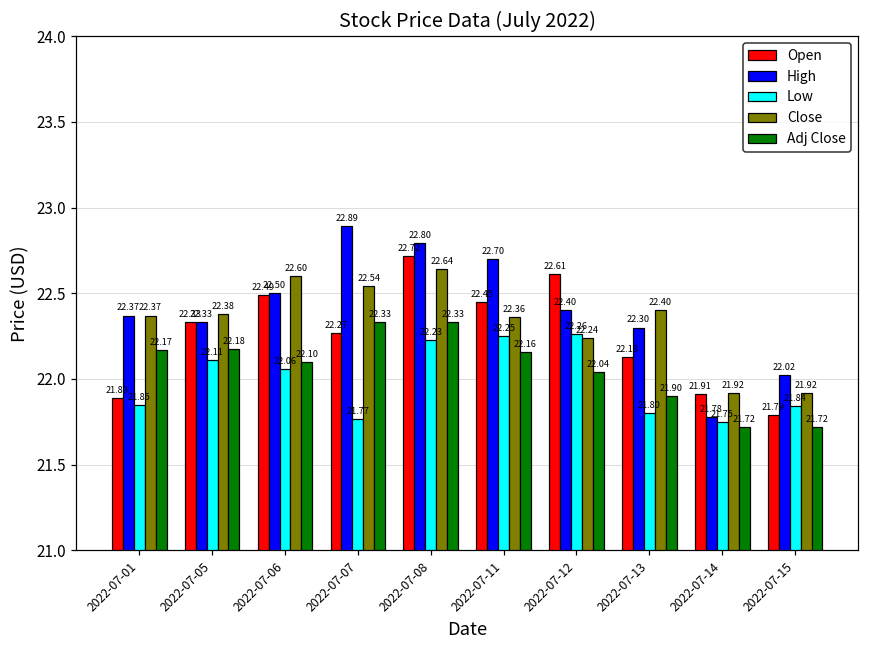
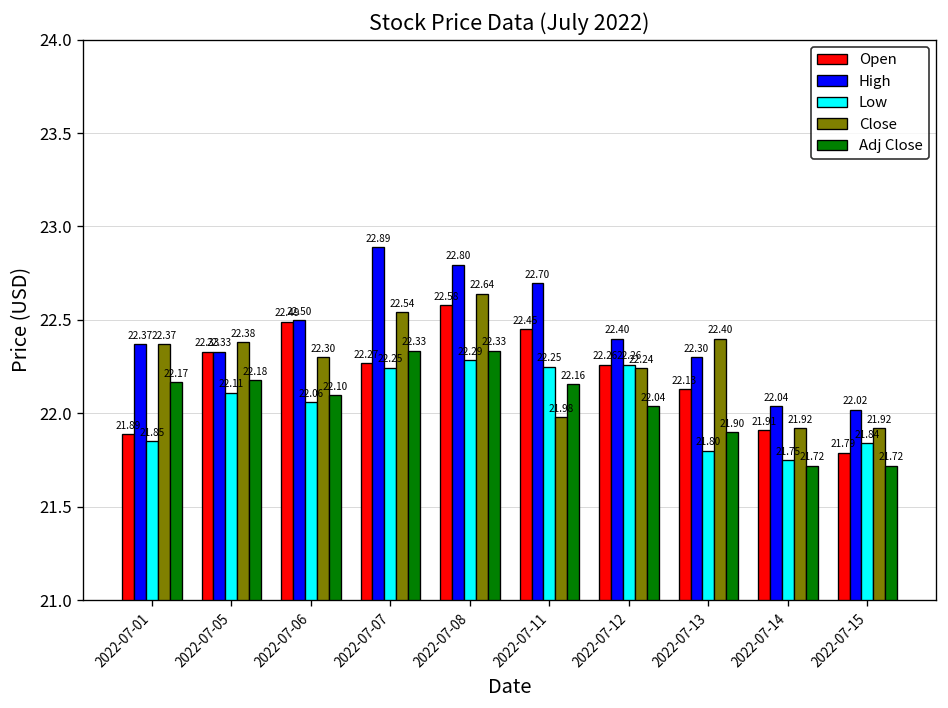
  {
    "Open": {
      "2022-07-01": 21.89,
      "2022-07-07": 22.27,
-     "2022-07-08": 22.72,
+     "2022-07-08": 22.58,
      "2022-07-11": 22.45,
-     "2022-07-12": 22.61,
+     "2022-07-12": 22.26,
      "2022-07-13": 22.13,
      "2022-07-14": 21.91,
      "2022-07-15": 21.79
    },
    "High": {
      "2022-07-01": 22.37,
      "2022-07-07": 22.89,
      "2022-07-08": 22.80,
      "2022-07-11": 22.70,
      "2022-07-12": 22.40,
      "2022-07-13": 22.30,
-     "2022-07-14": 21.78,
+     "2022-07-14": 22.04,
      "2022-07-15": 22.02
    },
    "Low": {
      "2022-07-01": 21.85,
      "2022-07-05": 22.11,
      "2022-07-06": 22.06,
-     "2022-07-07": 21.77,
-     "2022-07-08": 22.23,
+     "2022-07-07": 22.25,
+     "2022-07-08": 22.29,
      "2022-07-11": 22.25,
      "2022-07-13": 21.80,
      "2022-07-15": 21.84
    },
    "Close": {
      "2022-07-01": 22.37,
      "2022-07-05": 22.38,
-     "2022-07-06": 22.60,
+     "2022-07-06": 22.30,
      "2022-07-07": 22.54,
      "2022-07-08": 22.64,
-     "2022-07-11": 22.36,
+     "2022-07-11": 21.98,
      "2022-07-13": 22.40,
      "2022-07-14": 21.92,
      "2022-07-15": 21.92
    },
    "Adj Close": {
      "2022-07-01": 22.17,
      "2022-07-05": 22.18,
      "2022-07-06": 22.10,
      "2022-07-07": 22.33,
      "2022-07-08": 22.33,
      "2022-07-11": 22.16,
      "2022-07-12": 22.04,
      "2022-07-13": 21.90,
      "2022-07-14": 21.72,
      "2022-07-15": 21.72
    }
  }
